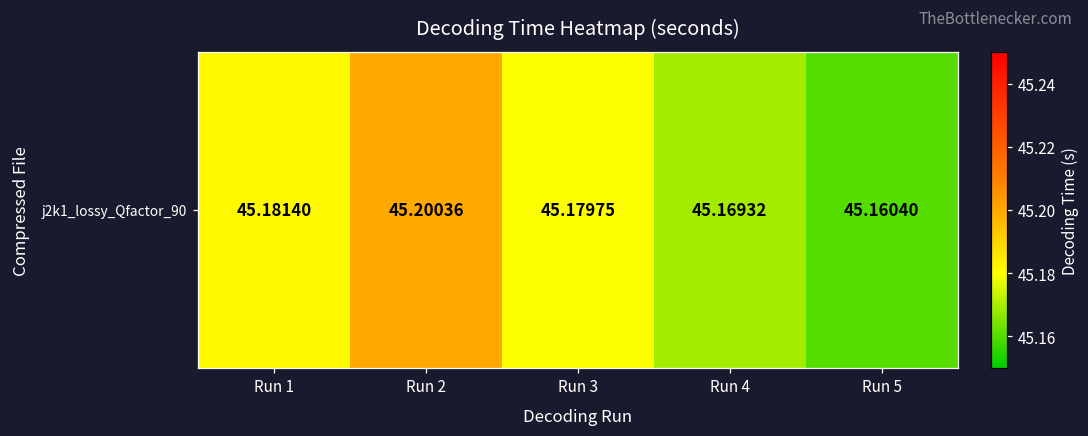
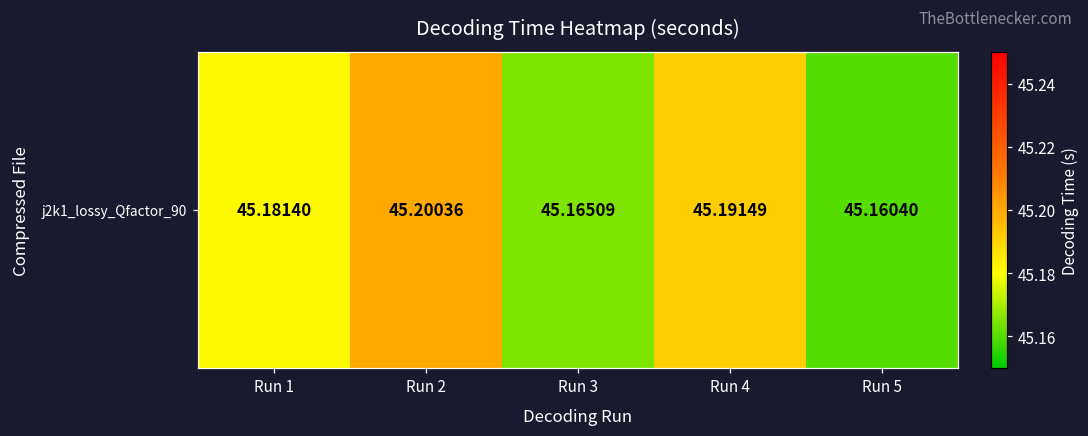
  {
    "j2k1_lossy_Qfactor_90": {
      "Run 1": 45.18140,
      "Run 2": 45.20036,
-     "Run 3": 45.17975,
-     "Run 4": 45.16932,
+     "Run 3": 45.16509,
+     "Run 4": 45.19149,
      "Run 5": 45.16040
    }
  }
